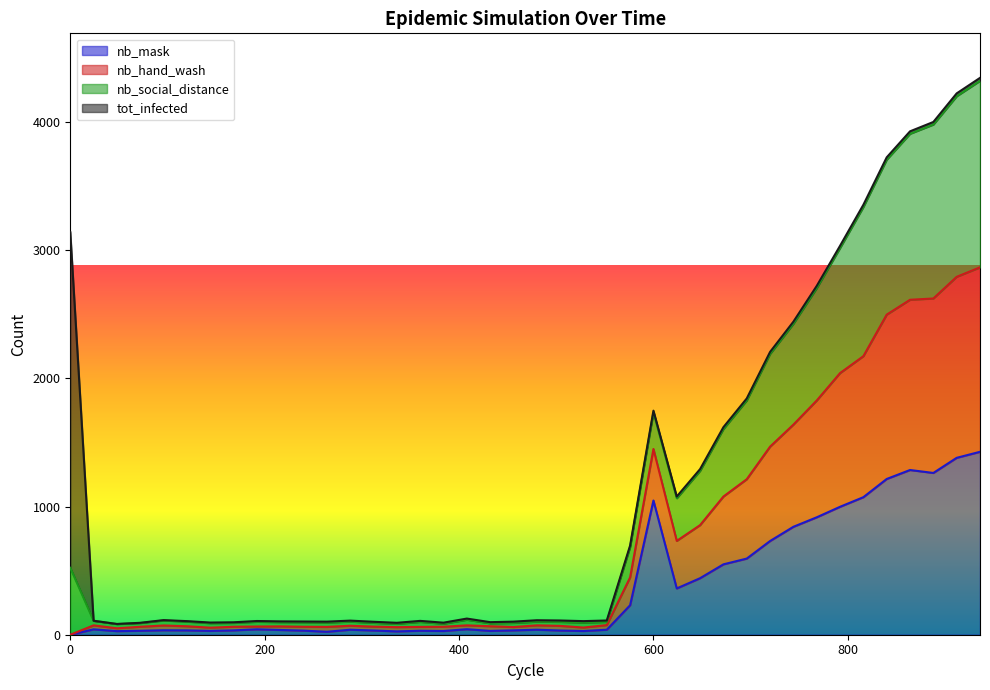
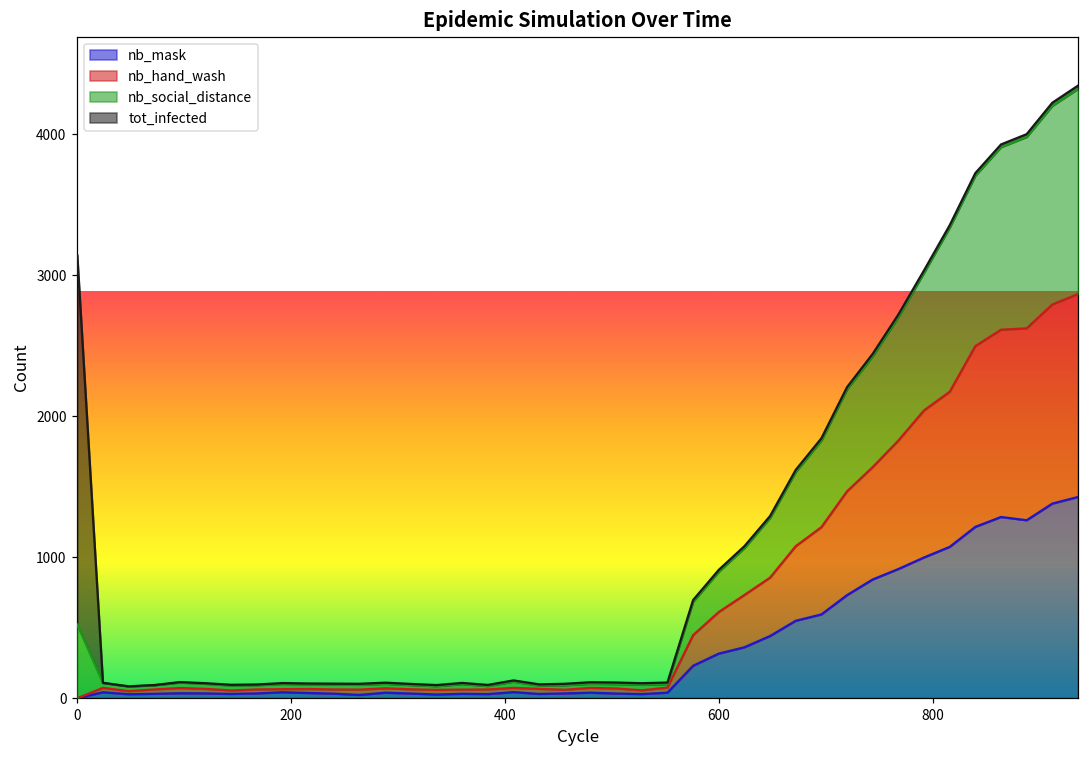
  {
    "nb_mask": {
-     "600": 1050
+     "600": 320
    },
    "nb_hand_wash": {
-     "600": 400
+     "600": 300
    },
    "nb_social_distance": {
      "0": 520
    },
    "tot_infected": {
      "0": 2620
    }
  }
